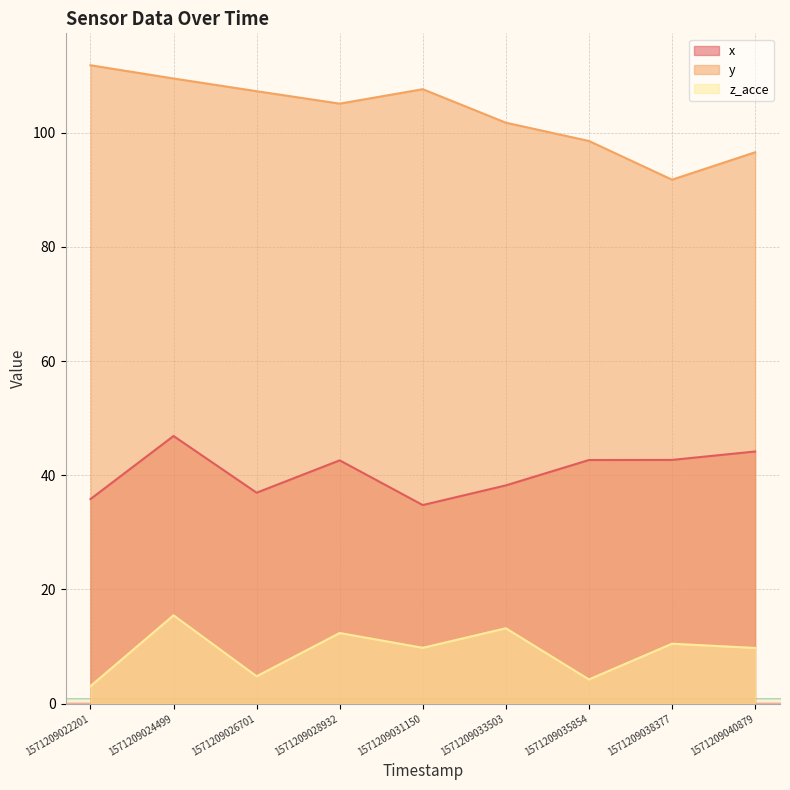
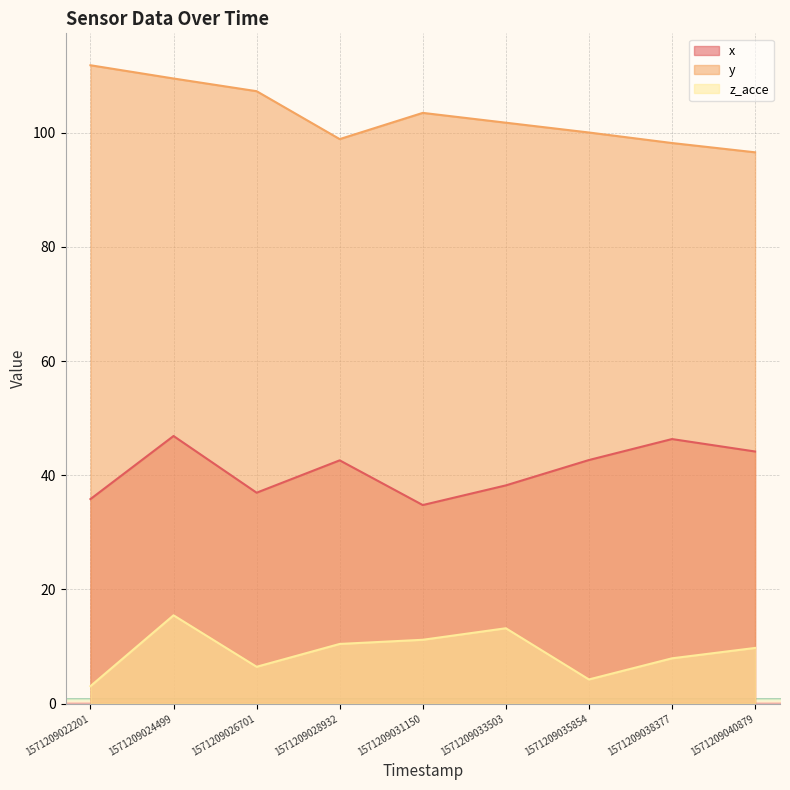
  {
    "x": {
      "1571209022201": 36,
      "1571209024499": 47,
      "1571209026701": 37,
      "1571209028932": 43,
      "1571209031150": 35,
      "1571209033503": 38,
      "1571209035854": 43,
-     "1571209038377": 43,
+     "1571209038377": 46,
      "1571209040879": 44
    },
    "y": {
      "1571209022201": 112,
      "1571209024499": 109,
      "1571209026701": 107,
-     "1571209028932": 105,
-     "1571209031150": 108,
+     "1571209028932": 99,
+     "1571209031150": 103,
      "1571209033503": 102,
-     "1571209035854": 99,
-     "1571209038377": 92,
+     "1571209035854": 100,
+     "1571209038377": 98,
      "1571209040879": 97
    },
    "z_acce": {
      "1571209022201": 3,
      "1571209024499": 15,
-     "1571209026701": 5,
-     "1571209028932": 12,
-     "1571209031150": 10,
+     "1571209026701": 6,
+     "1571209028932": 10,
+     "1571209031150": 11,
      "1571209033503": 13,
      "1571209035854": 4,
-     "1571209038377": 10,
+     "1571209038377": 8,
      "1571209040879": 10
    }
  }
